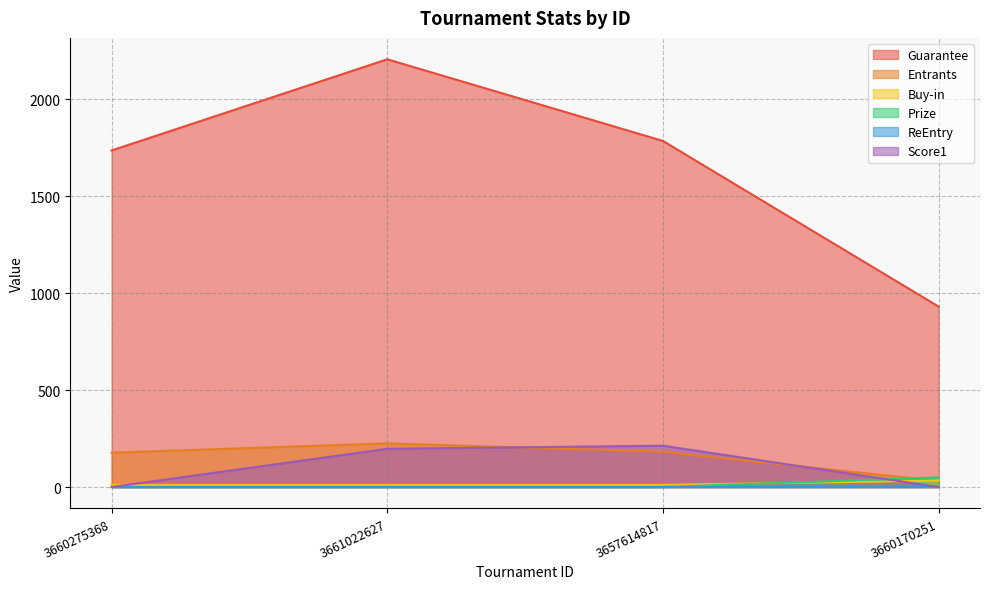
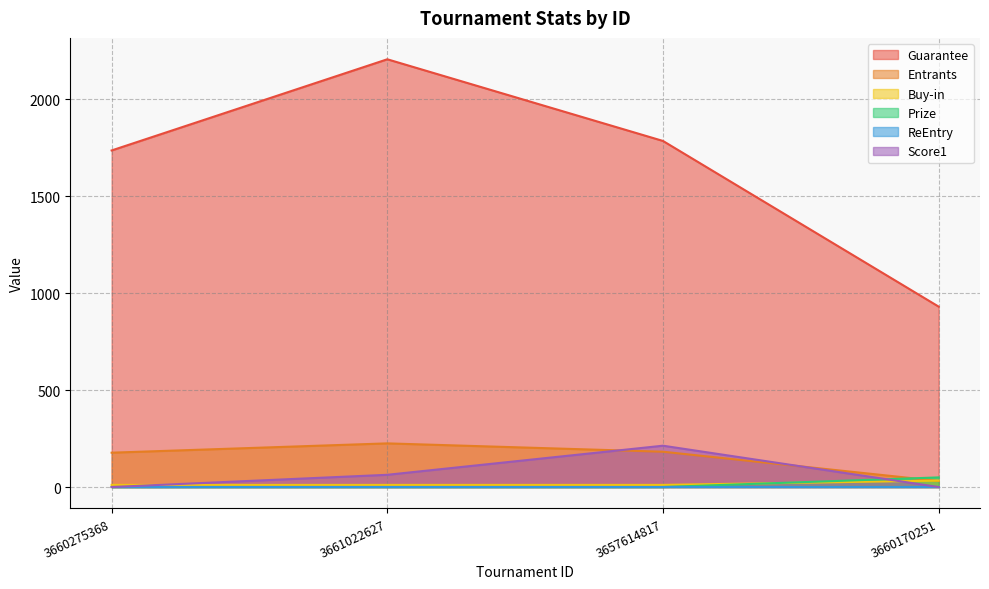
  {
    "Prize": {
      "3660170251": 50
    },
    "Score1": {
-     "3661022627": 200,
+     "3661022627": 60,
      "3657614817": 210
    }
  }
